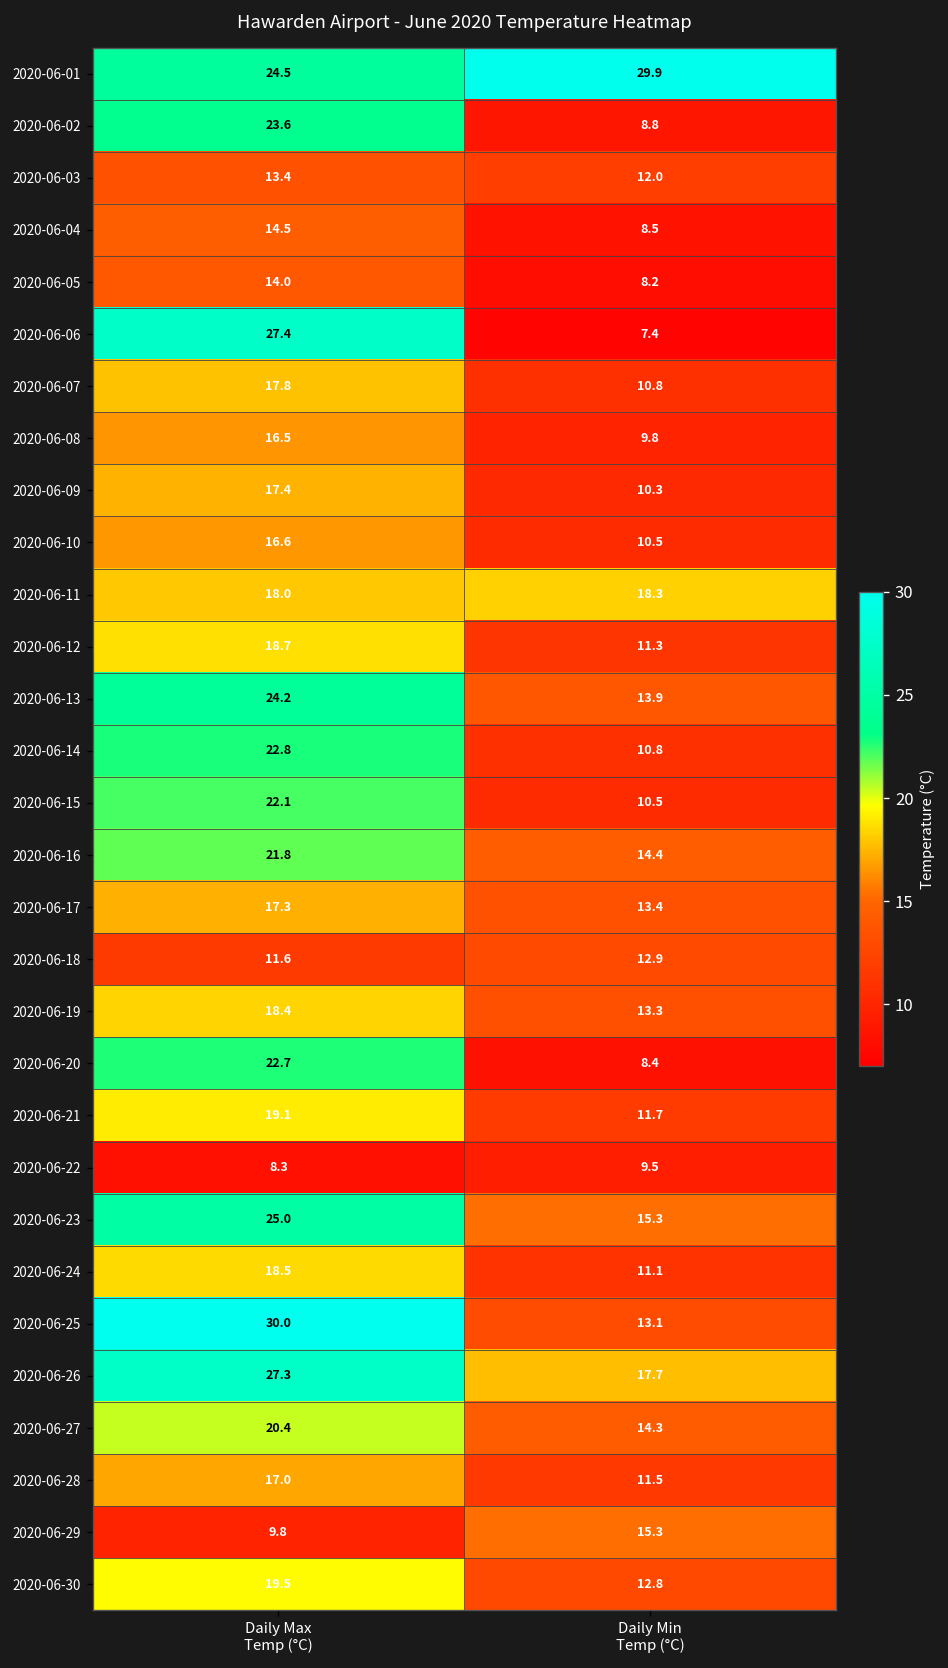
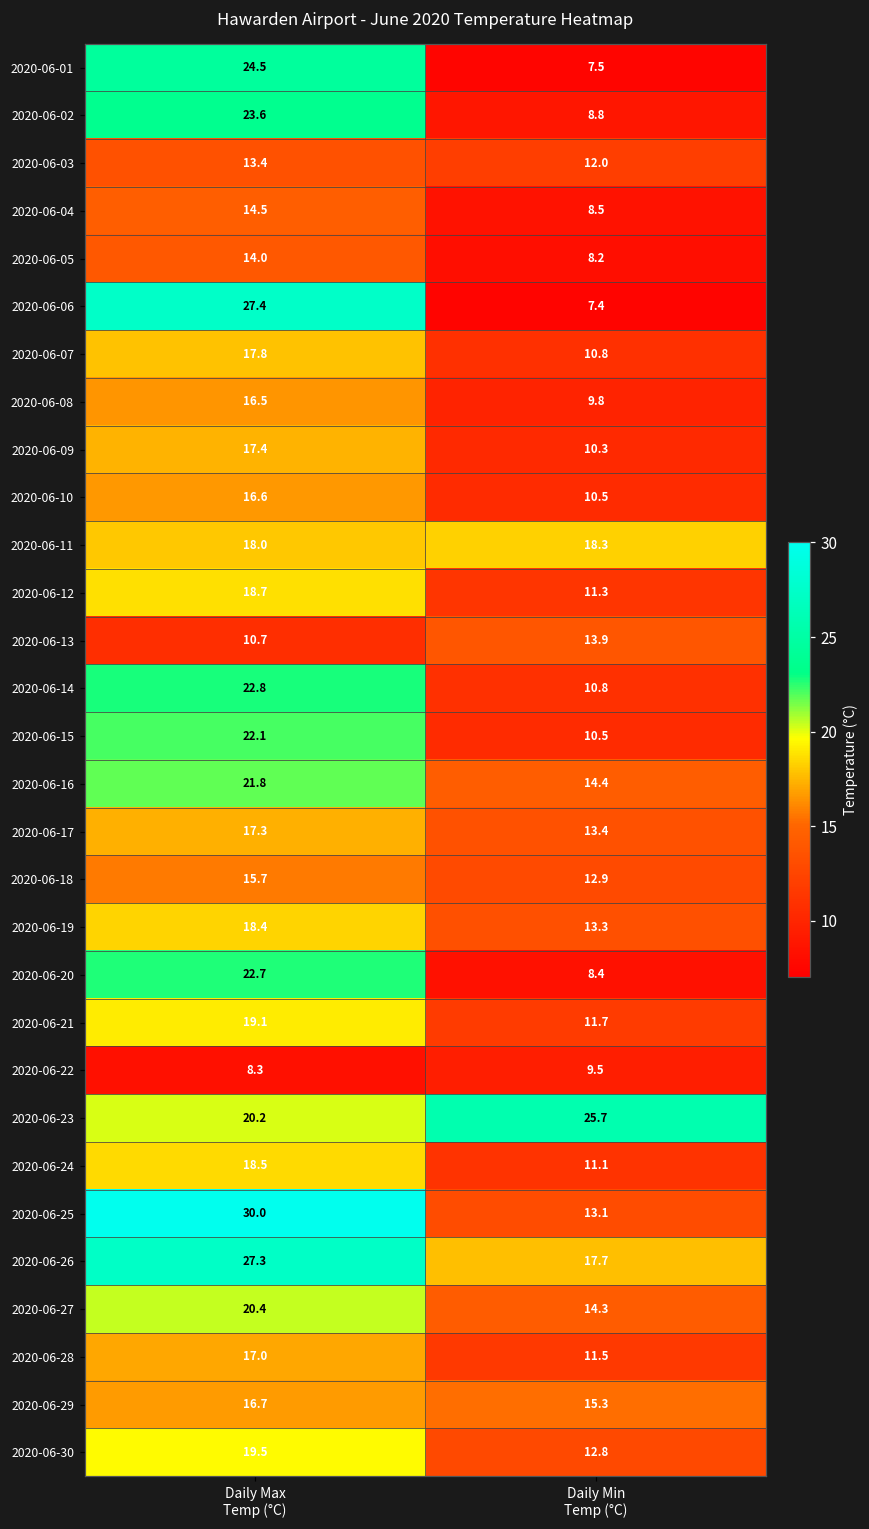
  {
    "2020-06-01": {
      "Daily Max Temp (°C)": 24.5,
-     "Daily Min Temp (°C)": 29.9
+     "Daily Min Temp (°C)": 7.5
    },
    "2020-06-02": {
      "Daily Max Temp (°C)": 23.6,
      "Daily Min Temp (°C)": 8.8
    },
    "2020-06-03": {
      "Daily Max Temp (°C)": 13.4,
      "Daily Min Temp (°C)": 12.0
    },
    "2020-06-04": {
      "Daily Max Temp (°C)": 14.5,
      "Daily Min Temp (°C)": 8.5
    },
    "2020-06-05": {
      "Daily Max Temp (°C)": 14.0,
      "Daily Min Temp (°C)": 8.2
    },
    "2020-06-06": {
      "Daily Max Temp (°C)": 27.4,
      "Daily Min Temp (°C)": 7.4
    },
    "2020-06-07": {
      "Daily Max Temp (°C)": 17.8,
      "Daily Min Temp (°C)": 10.8
    },
    "2020-06-08": {
      "Daily Max Temp (°C)": 16.5,
      "Daily Min Temp (°C)": 9.8
    },
    "2020-06-09": {
      "Daily Max Temp (°C)": 17.4,
      "Daily Min Temp (°C)": 10.3
    },
    "2020-06-10": {
      "Daily Max Temp (°C)": 16.6,
      "Daily Min Temp (°C)": 10.5
    },
    "2020-06-11": {
      "Daily Max Temp (°C)": 18.0,
      "Daily Min Temp (°C)": 18.3
    },
    "2020-06-12": {
      "Daily Max Temp (°C)": 18.7,
      "Daily Min Temp (°C)": 11.3
    },
    "2020-06-13": {
-     "Daily Max Temp (°C)": 24.2,
+     "Daily Max Temp (°C)": 10.7,
      "Daily Min Temp (°C)": 13.9
    },
    "2020-06-14": {
      "Daily Max Temp (°C)": 22.8,
      "Daily Min Temp (°C)": 10.8
    },
    "2020-06-15": {
      "Daily Max Temp (°C)": 22.1,
      "Daily Min Temp (°C)": 10.5
    },
    "2020-06-16": {
      "Daily Max Temp (°C)": 21.8,
      "Daily Min Temp (°C)": 14.4
    },
    "2020-06-17": {
      "Daily Max Temp (°C)": 17.3,
      "Daily Min Temp (°C)": 13.4
    },
    "2020-06-18": {
-     "Daily Max Temp (°C)": 11.6,
+     "Daily Max Temp (°C)": 15.7,
      "Daily Min Temp (°C)": 12.9
    },
    "2020-06-19": {
      "Daily Max Temp (°C)": 18.4,
      "Daily Min Temp (°C)": 13.3
    },
    "2020-06-20": {
      "Daily Max Temp (°C)": 22.7,
      "Daily Min Temp (°C)": 8.4
    },
    "2020-06-21": {
      "Daily Max Temp (°C)": 19.1,
      "Daily Min Temp (°C)": 11.7
    },
    "2020-06-22": {
      "Daily Max Temp (°C)": 8.3,
      "Daily Min Temp (°C)": 9.5
    },
    "2020-06-23": {
-     "Daily Max Temp (°C)": 25.0,
-     "Daily Min Temp (°C)": 15.3
+     "Daily Max Temp (°C)": 20.2,
+     "Daily Min Temp (°C)": 25.7
    },
    "2020-06-24": {
      "Daily Max Temp (°C)": 18.5,
      "Daily Min Temp (°C)": 11.1
    },
    "2020-06-25": {
      "Daily Max Temp (°C)": 30.0,
      "Daily Min Temp (°C)": 13.1
    },
    "2020-06-26": {
      "Daily Max Temp (°C)": 27.3,
      "Daily Min Temp (°C)": 17.7
    },
    "2020-06-27": {
      "Daily Max Temp (°C)": 20.4,
      "Daily Min Temp (°C)": 14.3
    },
    "2020-06-28": {
      "Daily Max Temp (°C)": 17.0,
      "Daily Min Temp (°C)": 11.5
    },
    "2020-06-29": {
-     "Daily Max Temp (°C)": 9.8,
+     "Daily Max Temp (°C)": 16.7,
      "Daily Min Temp (°C)": 15.3
    },
    "2020-06-30": {
      "Daily Max Temp (°C)": 19.5,
      "Daily Min Temp (°C)": 12.8
    }
  }
